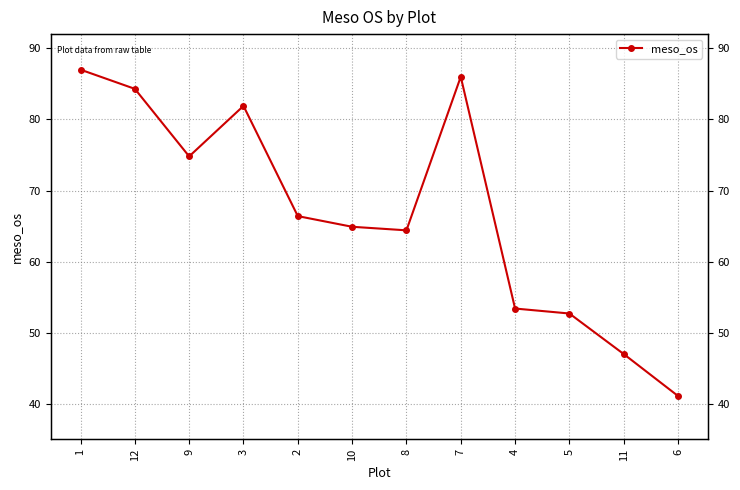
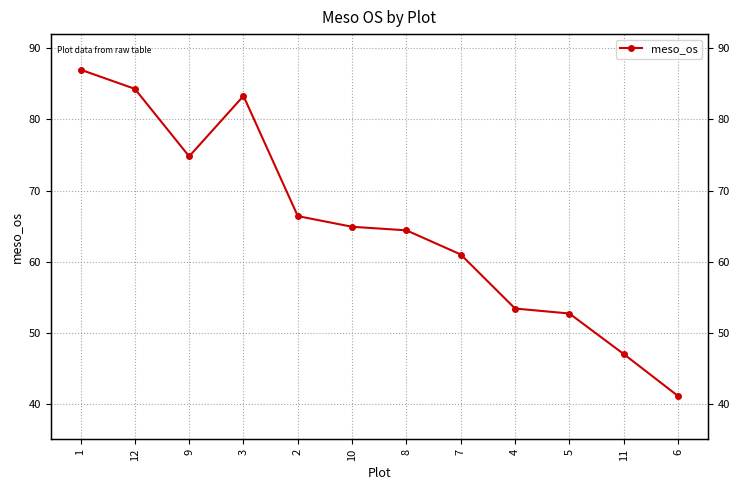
  {
    "1": 87,
    "12": 84,
    "9": 75,
-   "3": 82,
+   "3": 83,
    "2": 66,
    "10": 65,
    "8": 64,
-   "7": 86,
+   "7": 61,
    "4": 53,
    "5": 53,
    "11": 47,
    "6": 41
  }
